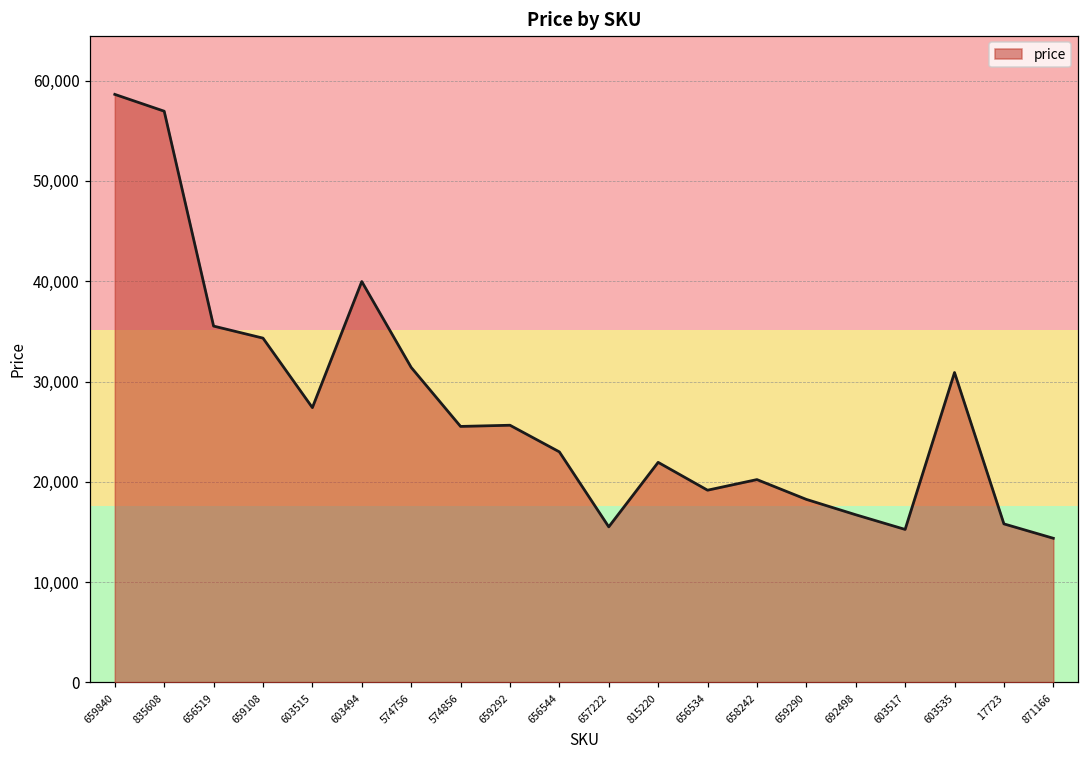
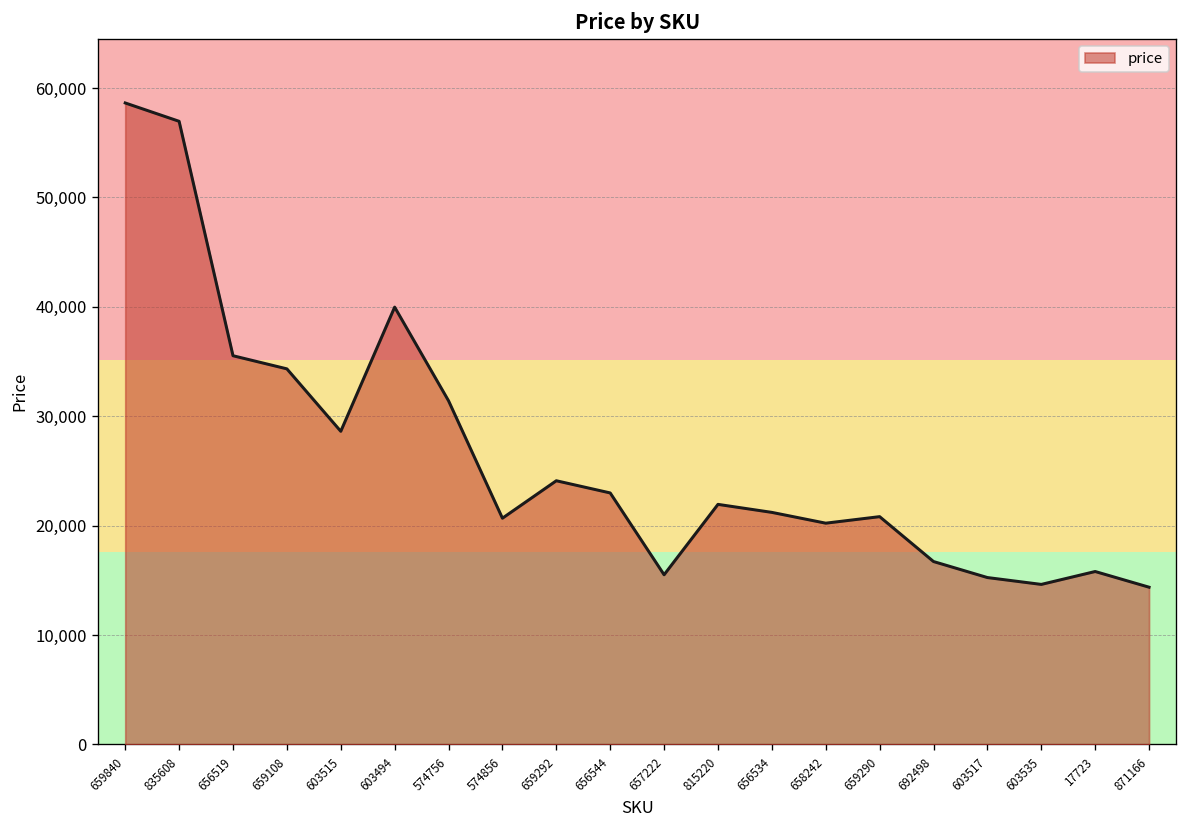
  {
    "659840": "59,000",
    "835608": "57,000",
    "656519": "36,000",
    "659108": "34,000",
-   "603515": "27,000",
+   "603515": "29,000",
    "603494": "40,000",
    "574756": "31,000",
-   "574856": "26,000",
-   "659292": "26,000",
+   "574856": "21,000",
+   "659292": "24,000",
    "656544": "23,000",
    "657222": "16,000",
    "815220": "22,000",
-   "656534": "19,000",
+   "656534": "21,000",
    "658242": "20,000",
-   "659290": "18,000",
+   "659290": "21,000",
    "692498": "17,000",
    "603517": "15,000",
-   "603535": "31,000",
+   "603535": "15,000",
    "17723": "16,000",
    "871166": "14,000"
  }
